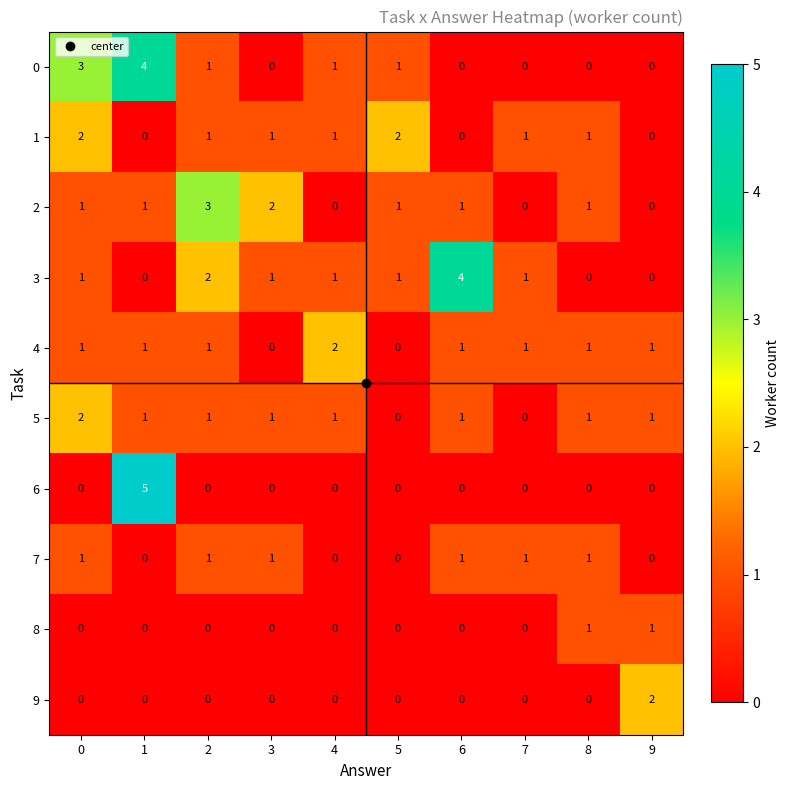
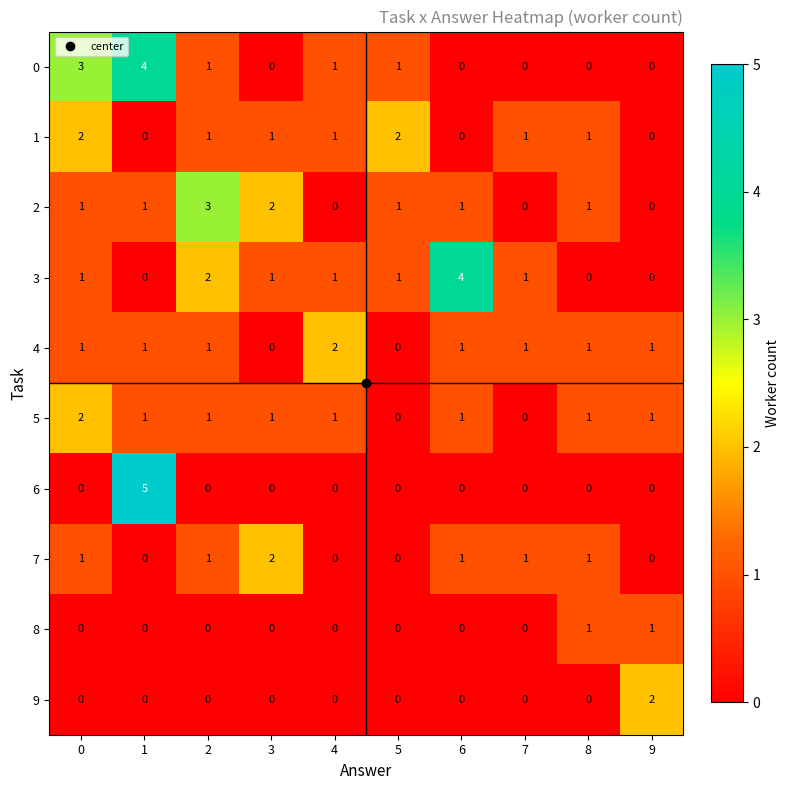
  {
    "0": {
      "0": 3,
      "1": 4,
      "2": 1,
      "3": 0,
      "4": 1,
      "5": 1,
      "6": 0,
      "7": 0,
      "8": 0,
      "9": 0
    },
    "1": {
      "0": 2,
      "1": 0,
      "2": 1,
      "3": 1,
      "4": 1,
      "5": 2,
      "6": 0,
      "7": 1,
      "8": 1,
      "9": 0
    },
    "2": {
      "0": 1,
      "1": 1,
      "2": 3,
      "3": 2,
      "4": 0,
      "5": 1,
      "6": 1,
      "7": 0,
      "8": 1,
      "9": 0
    },
    "3": {
      "0": 1,
      "1": 0,
      "2": 2,
      "3": 1,
      "4": 1,
      "5": 1,
      "6": 4,
      "7": 1,
      "8": 0,
      "9": 0
    },
    "4": {
      "0": 1,
      "1": 1,
      "2": 1,
      "3": 0,
      "4": 2,
      "5": 0,
      "6": 1,
      "7": 1,
      "8": 1,
      "9": 1
    },
    "5": {
      "0": 2,
      "1": 1,
      "2": 1,
      "3": 1,
      "4": 1,
      "5": 0,
      "6": 1,
      "7": 0,
      "8": 1,
      "9": 1
    },
    "6": {
      "0": 0,
      "1": 5,
      "2": 0,
      "3": 0,
      "4": 0,
      "5": 0,
      "6": 0,
      "7": 0,
      "8": 0,
      "9": 0
    },
    "7": {
      "0": 1,
      "1": 0,
      "2": 1,
-     "3": 1,
+     "3": 2,
      "4": 0,
      "5": 0,
      "6": 1,
      "7": 1,
      "8": 1,
      "9": 0
    },
    "8": {
      "0": 0,
      "1": 0,
      "2": 0,
      "3": 0,
      "4": 0,
      "5": 0,
      "6": 0,
      "7": 0,
      "8": 1,
      "9": 1
    },
    "9": {
      "0": 0,
      "1": 0,
      "2": 0,
      "3": 0,
      "4": 0,
      "5": 0,
      "6": 0,
      "7": 0,
      "8": 0,
      "9": 2
    }
  }
